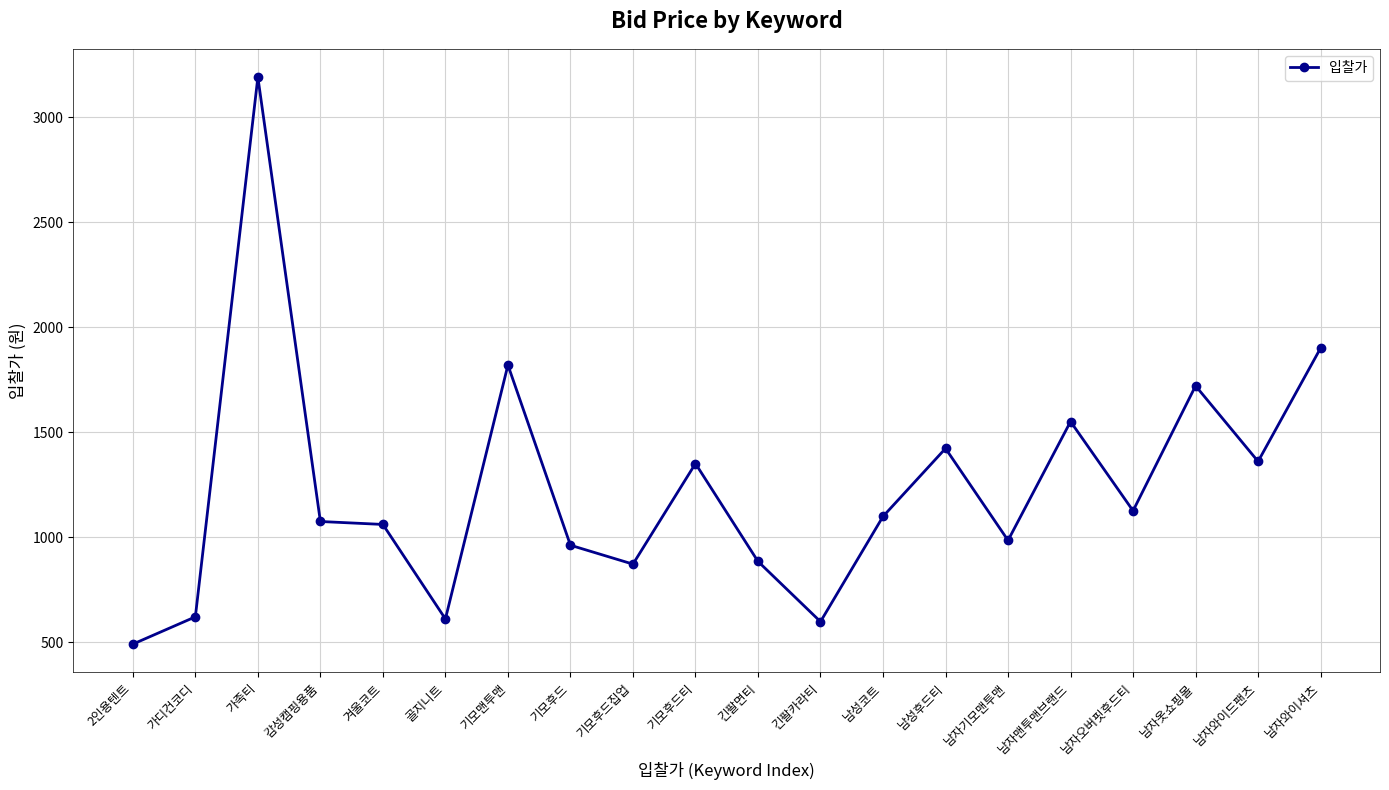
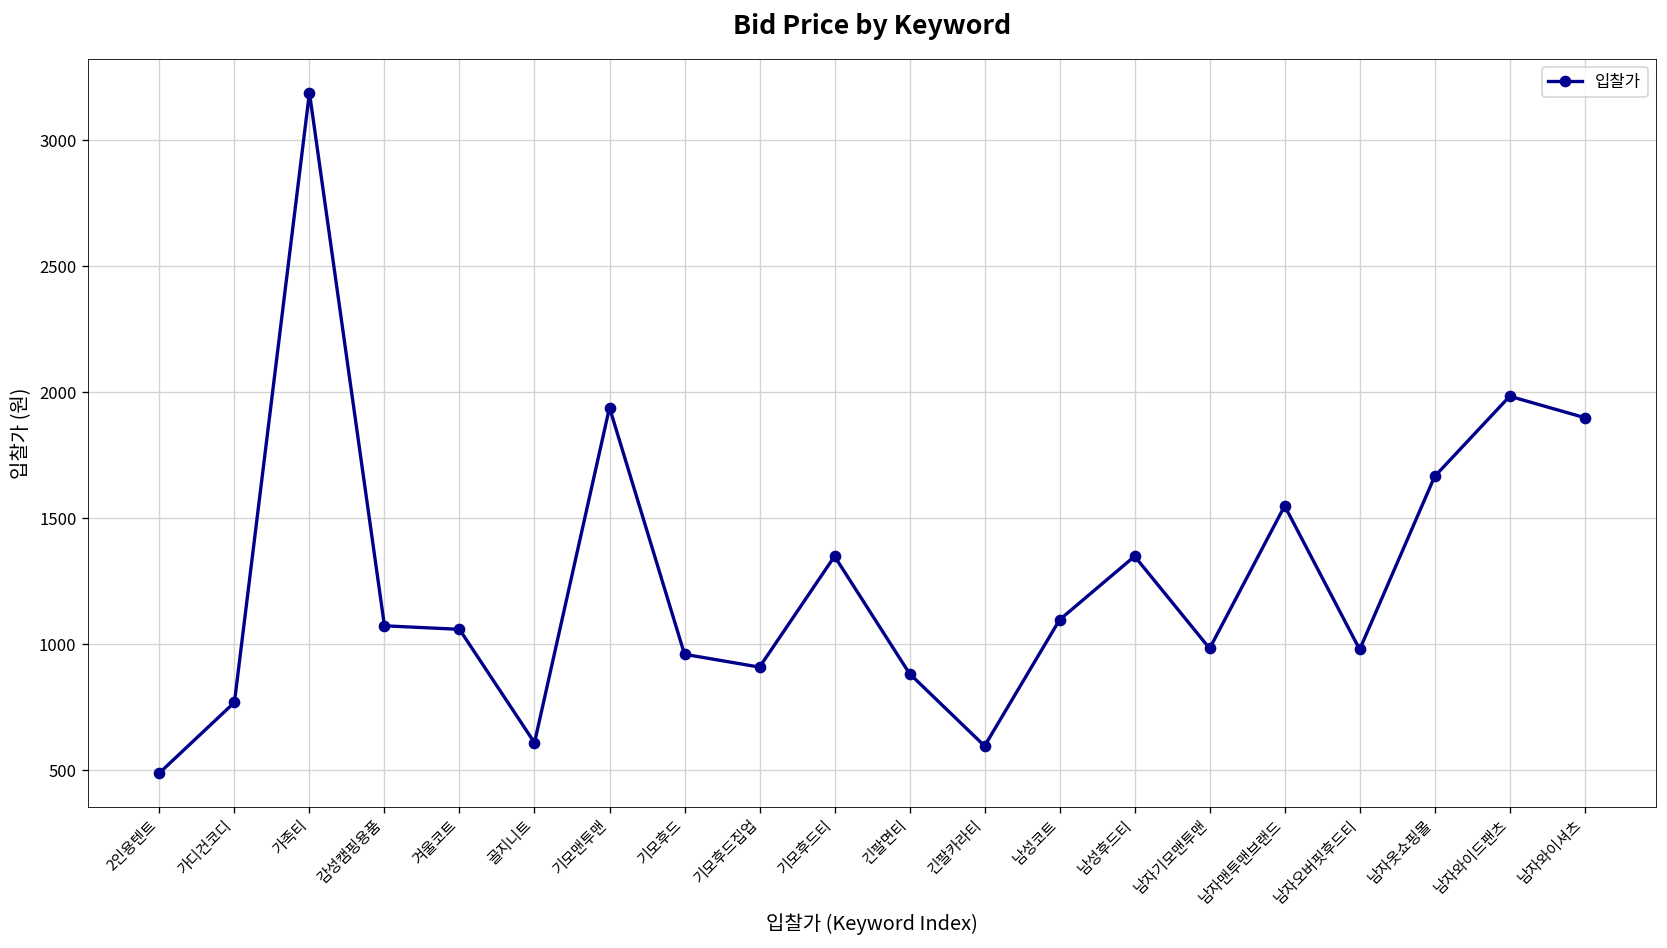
  {
    "2인용텐트": 490,
-   "가디건코디": 620,
+   "가디건코디": 770,
    "가족티": 3190,
    "감성캠핑용품": 1070,
    "겨울코트": 1060,
    "골지니트": 610,
-   "기모맨투맨": 1820,
+   "기모맨투맨": 1940,
    "기모후드": 960,
-   "기모후드집업": 870,
+   "기모후드집업": 910,
    "기모후드티": 1350,
    "긴팔면티": 880,
    "긴팔카라티": 600,
    "남성코트": 1100,
-   "남성후드티": 1420,
+   "남성후드티": 1350,
    "남자기모맨투맨": 980,
    "남자맨투맨브랜드": 1550,
-   "남자오버핏후드티": 1130,
-   "남자옷쇼핑몰": 1720,
-   "남자와이드팬츠": 1360,
+   "남자오버핏후드티": 980,
+   "남자옷쇼핑몰": 1670,
+   "남자와이드팬츠": 1990,
    "남자와이셔츠": 1900
  }
